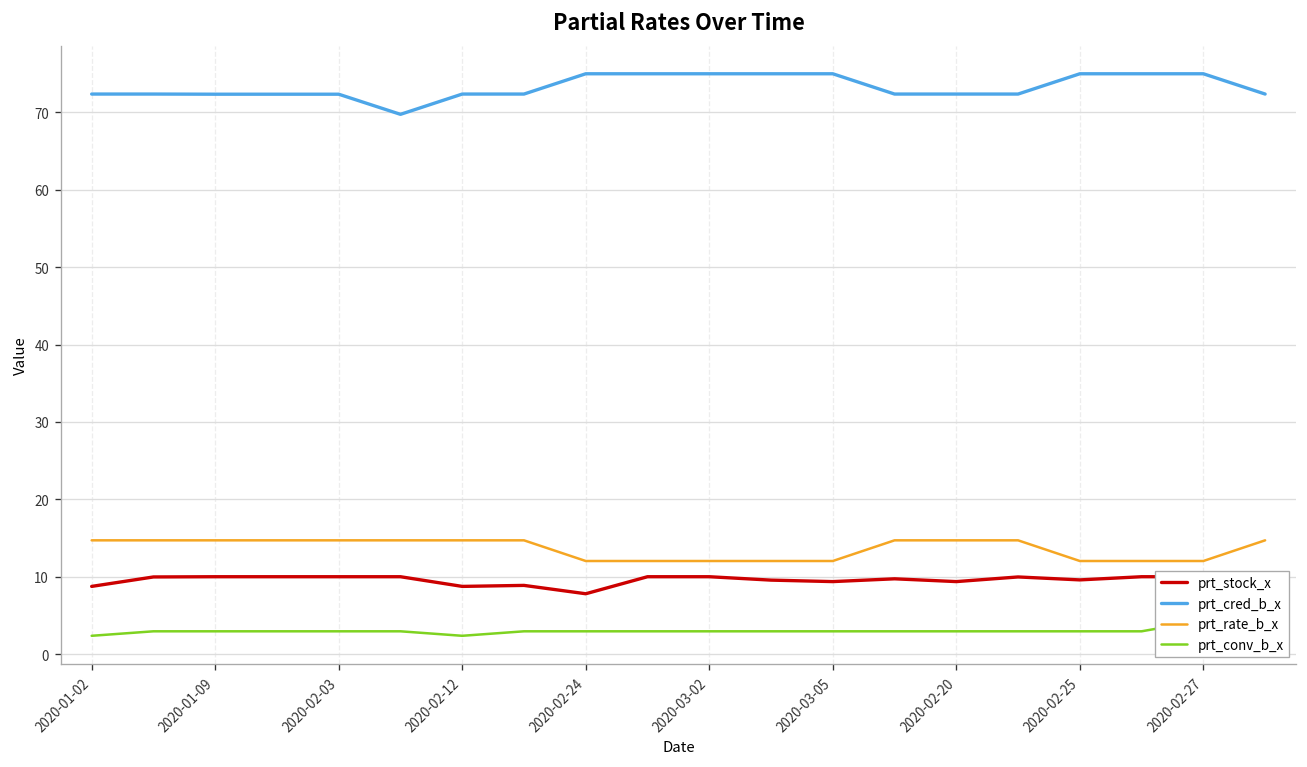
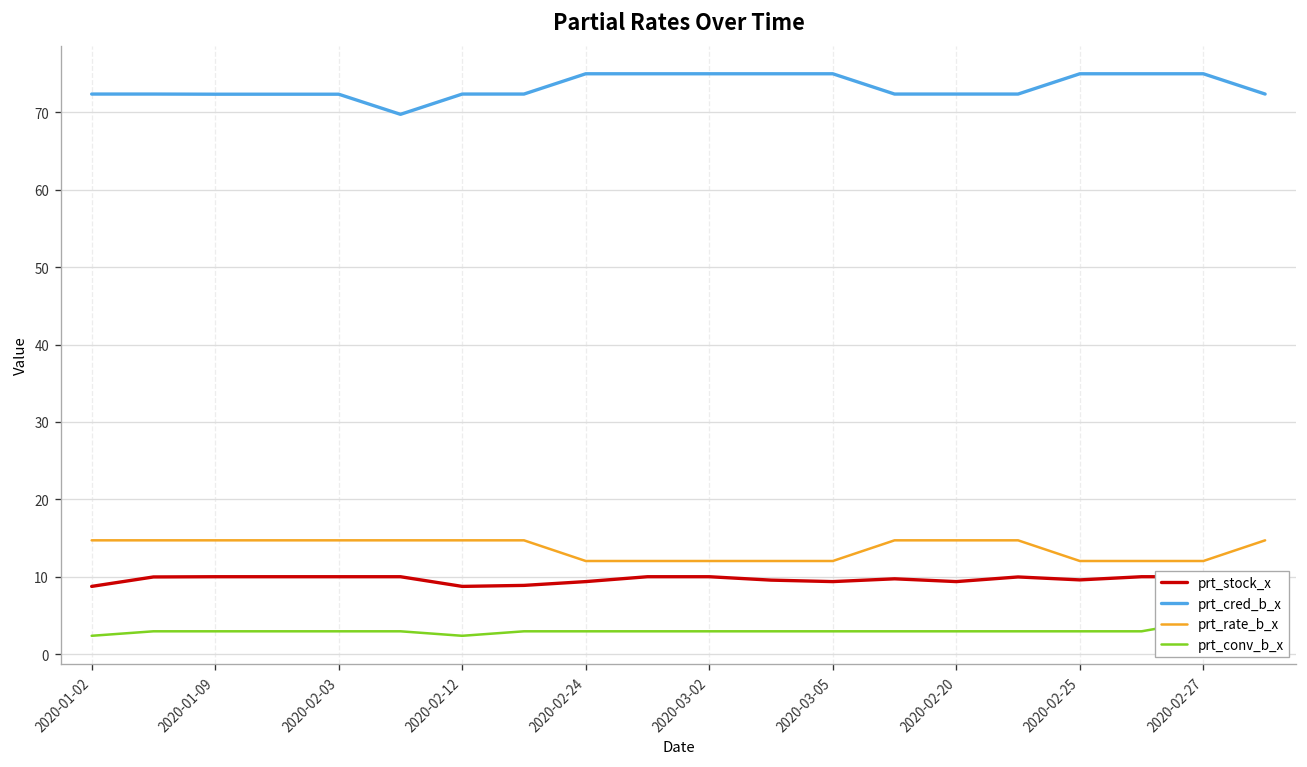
  {
    "prt_stock_x": {
      "2020-01-02": 9,
      "2020-01-09": 10,
      "2020-02-03": 10,
      "2020-02-12": 9,
-     "2020-02-24": 8,
+     "2020-02-24": 9,
      "2020-03-02": 10,
      "2020-03-05": 9,
      "2020-02-20": 9,
      "2020-02-25": 10,
      "2020-02-27": 10
    },
    "prt_cred_b_x": {
      "2020-01-02": 72,
      "2020-01-09": 72,
      "2020-02-03": 72,
      "2020-02-12": 72,
      "2020-02-24": 75,
      "2020-03-02": 75,
      "2020-03-05": 75,
      "2020-02-20": 72,
      "2020-02-25": 75,
      "2020-02-27": 75
    },
    "prt_rate_b_x": {
      "2020-01-02": 15,
      "2020-01-09": 15,
      "2020-02-03": 15,
      "2020-02-12": 15,
      "2020-02-24": 12,
      "2020-03-02": 12,
      "2020-03-05": 12,
      "2020-02-20": 15,
      "2020-02-25": 12,
      "2020-02-27": 12
    },
    "prt_conv_b_x": {
      "2020-01-02": 2,
      "2020-01-09": 3,
      "2020-02-03": 3,
      "2020-02-12": 2,
      "2020-02-24": 3,
      "2020-03-02": 3,
      "2020-03-05": 3,
      "2020-02-20": 3,
      "2020-02-25": 3
    }
  }
